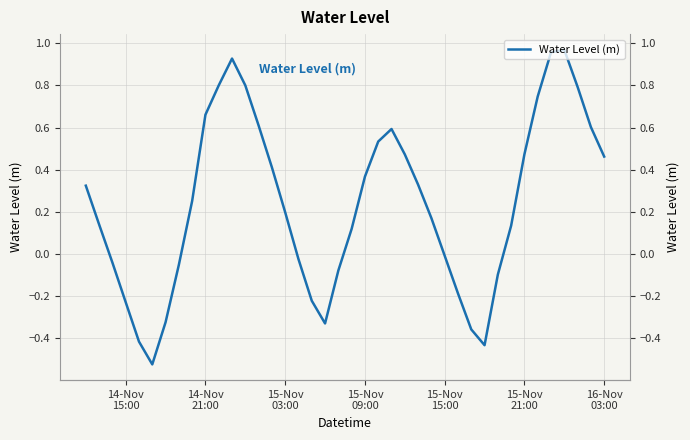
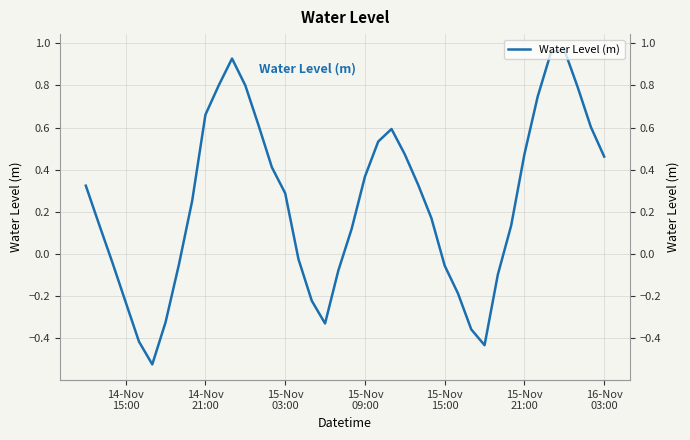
  {
    "14-Nov 15:00": -0.23,
    "14-Nov 21:00": 0.66,
-   "15-Nov 03:00": 0.20,
+   "15-Nov 03:00": 0.29,
    "15-Nov 09:00": 0.37,
-   "15-Nov 15:00": -0.01,
+   "15-Nov 15:00": -0.06,
    "15-Nov 21:00": 0.47,
    "16-Nov 03:00": 0.46
  }
